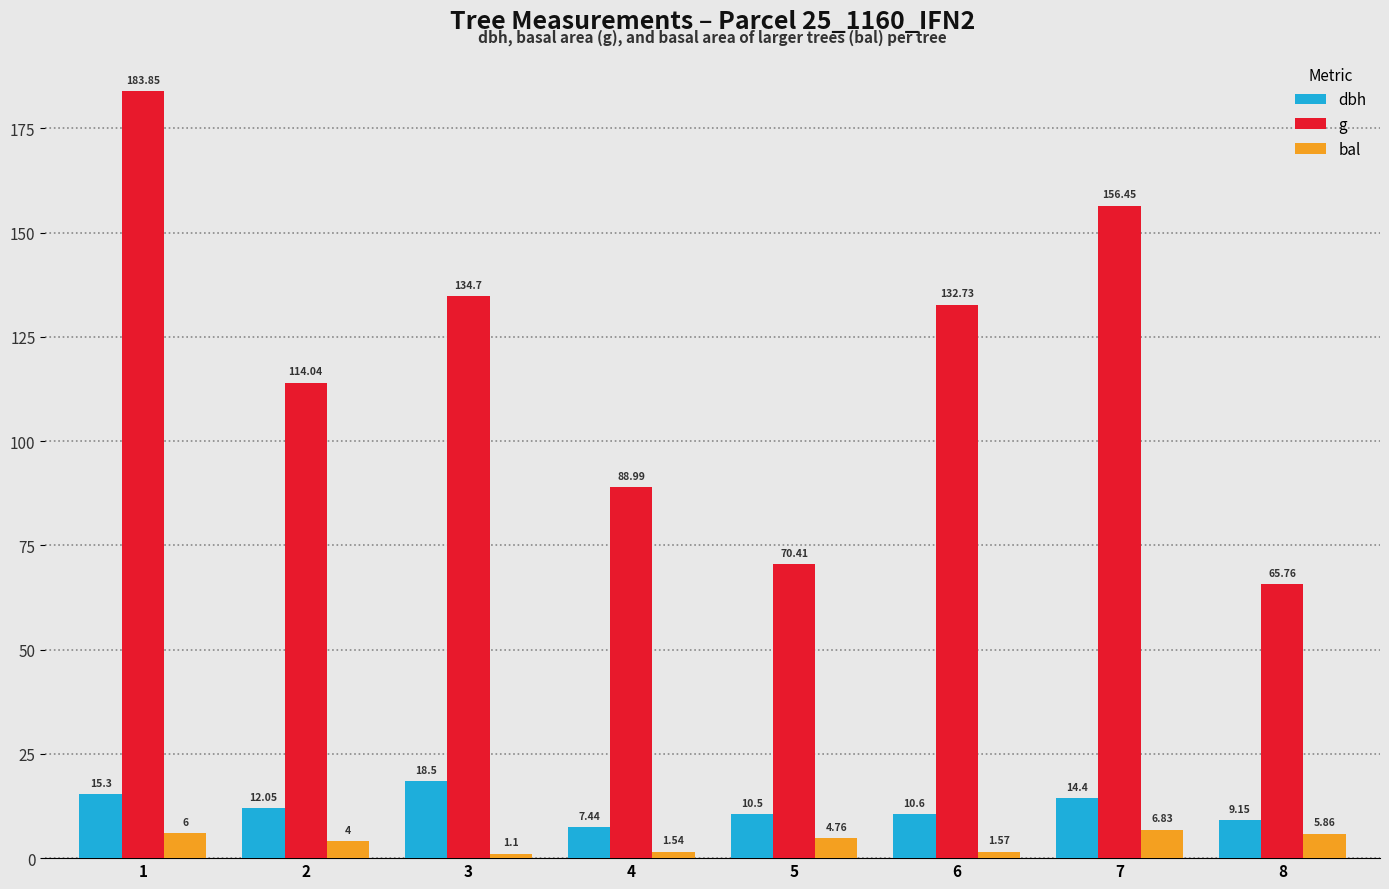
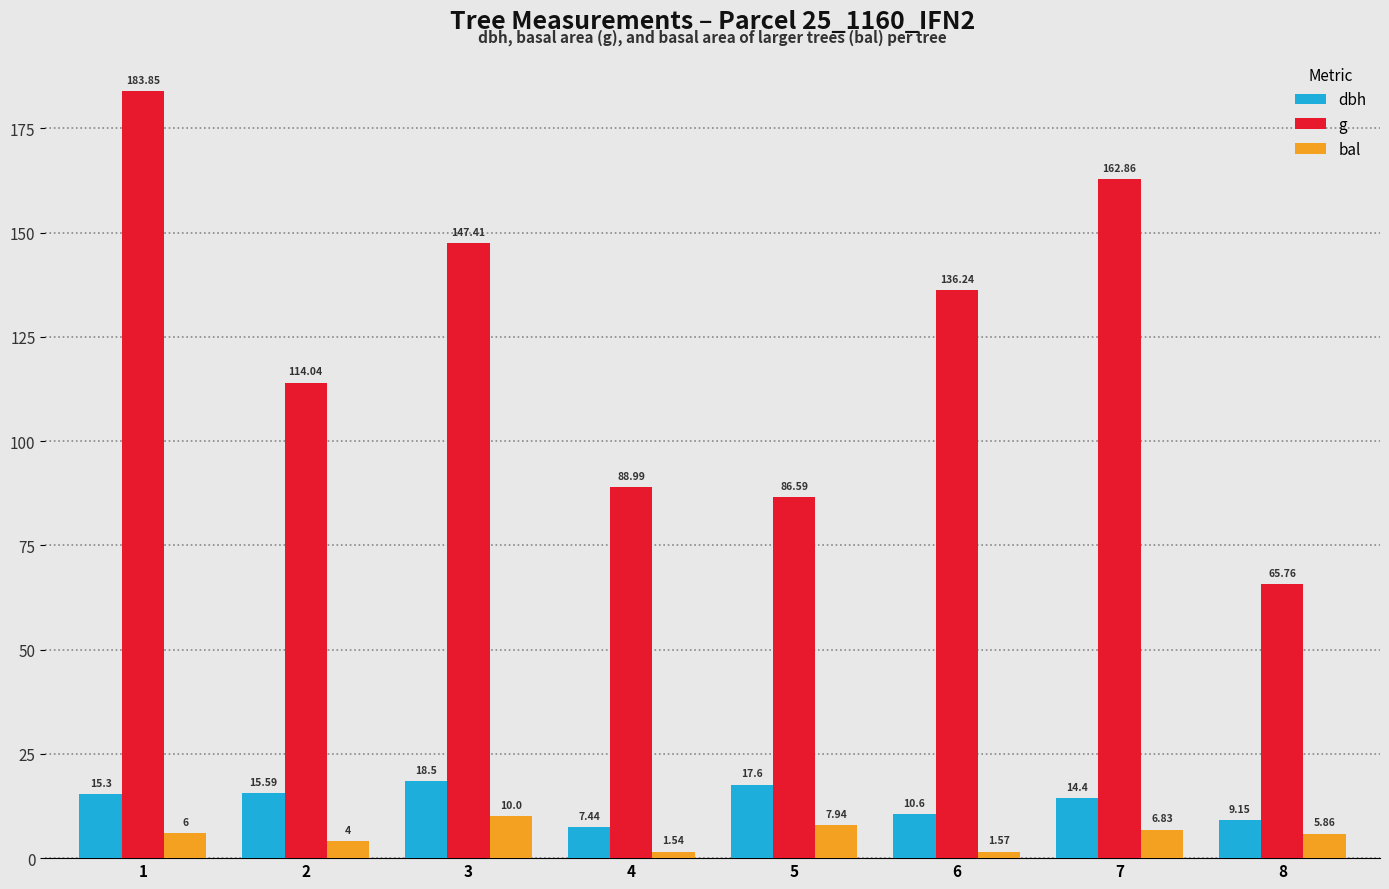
  {
    "dbh": {
      "1": 15.3,
-     "2": 12.05,
+     "2": 15.59,
      "3": 18.5,
      "4": 7.44,
-     "5": 10.5,
+     "5": 17.6,
      "6": 10.6,
      "7": 14.4,
      "8": 9.15
    },
    "g": {
      "1": 183.85,
      "2": 114.04,
-     "3": 134.7,
+     "3": 147.41,
      "4": 88.99,
-     "5": 70.41,
-     "6": 132.73,
-     "7": 156.45,
+     "5": 86.59,
+     "6": 136.24,
+     "7": 162.86,
      "8": 65.76
    },
    "bal": {
      "1": 6,
      "2": 4,
-     "3": 1.1,
+     "3": 10.0,
      "4": 1.54,
-     "5": 4.76,
+     "5": 7.94,
      "6": 1.57,
      "7": 6.83,
      "8": 5.86
    }
  }
